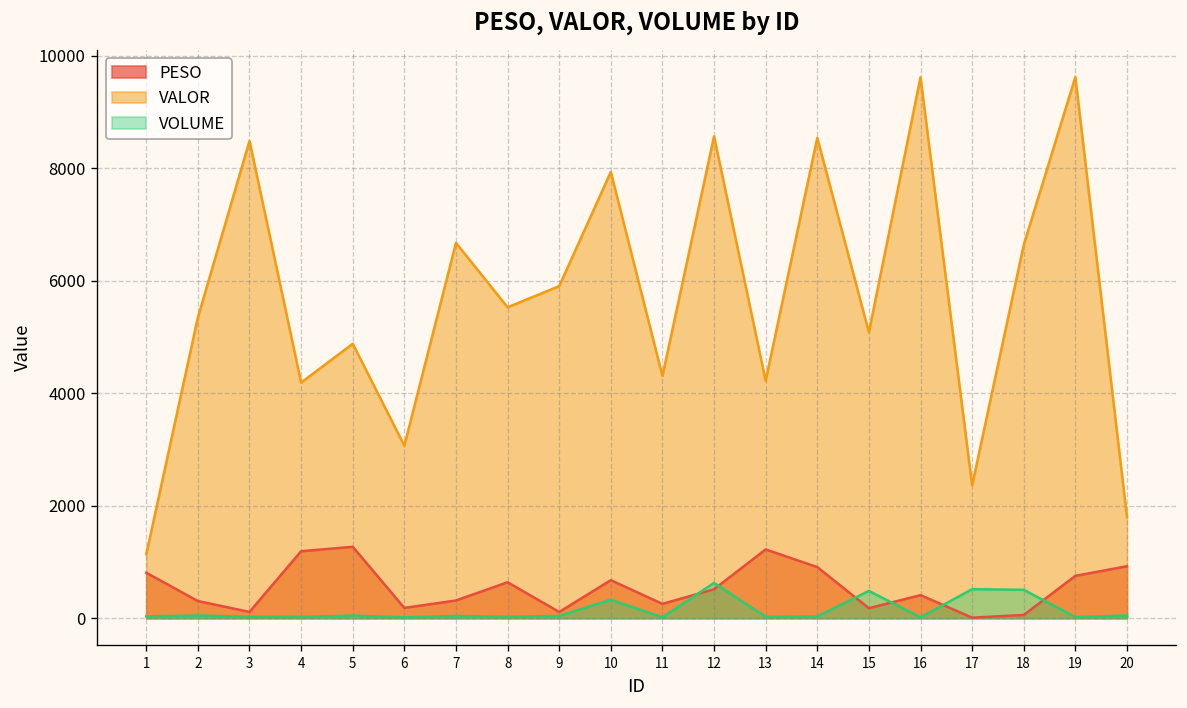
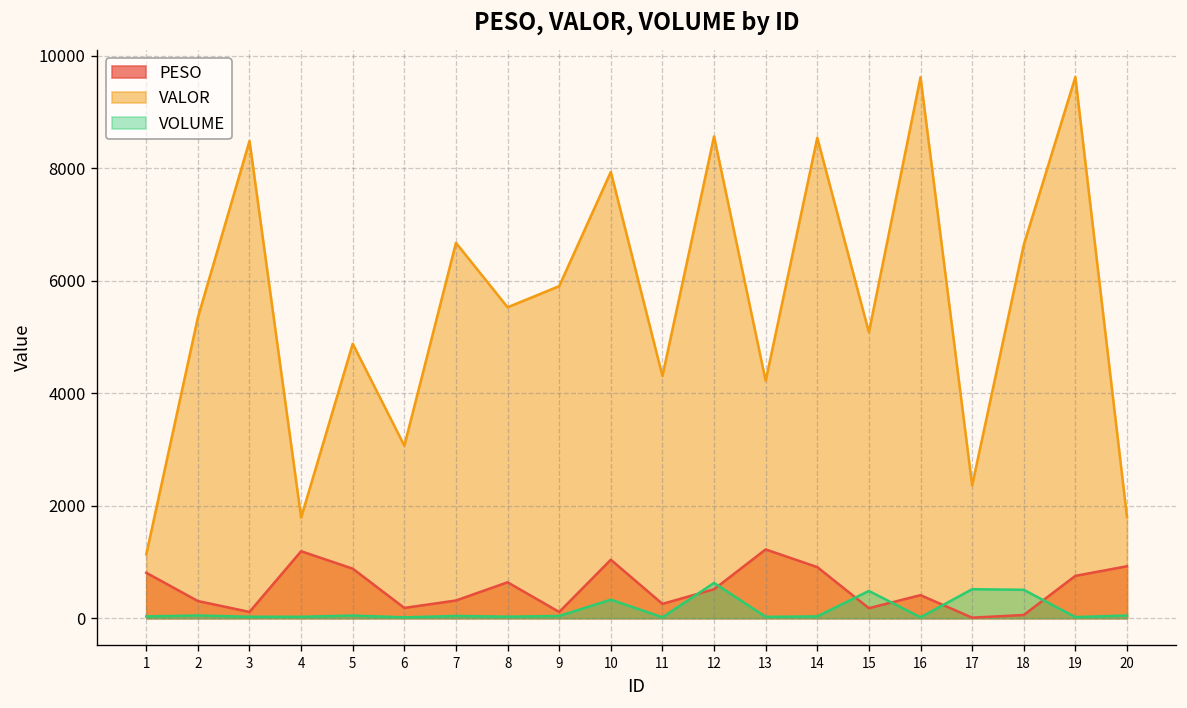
  {
    "PESO": {
      "1": 800,
      "2": 300,
      "3": 100,
      "4": 1200,
-     "5": 1300,
+     "5": 900,
      "6": 200,
      "7": 300,
      "8": 600,
      "9": 100,
-     "10": 700,
+     "10": 1000,
      "11": 300,
      "12": 500,
      "13": 1200,
      "14": 900,
      "15": 200,
      "16": 400,
      "17": 0,
      "18": 100,
      "19": 800,
      "20": 900
    },
    "VALOR": {
      "1": 1100,
      "2": 5300,
      "3": 8500,
-     "4": 4200,
+     "4": 1800,
      "5": 4900,
      "6": 3100,
      "7": 6700,
      "8": 5500,
      "9": 5900,
      "10": 7900,
      "11": 4300,
      "12": 8600,
      "13": 4200,
      "14": 8500,
      "15": 5100,
      "16": 9600,
      "17": 2400,
      "18": 6600,
      "19": 9600,
      "20": 1800
    },
    "VOLUME": {
      "1": 0,
      "2": 0,
      "3": 0,
      "4": 0,
      "5": 0,
      "6": 0,
      "7": 0,
      "8": 0,
      "9": 0,
      "10": 300,
      "11": 0,
      "12": 600,
      "13": 0,
      "14": 0,
      "15": 500,
      "16": 0,
      "17": 500,
      "18": 500,
      "19": 0,
      "20": 0
    }
  }
